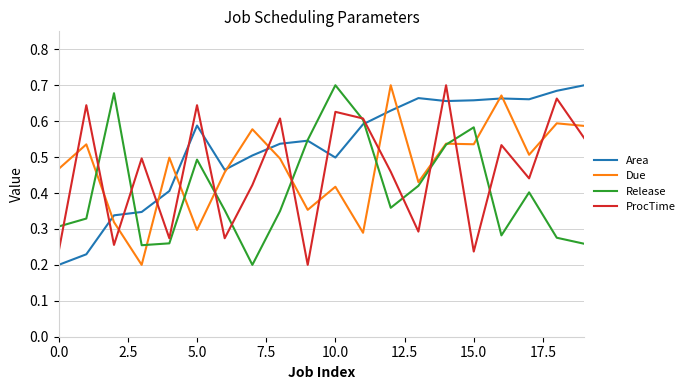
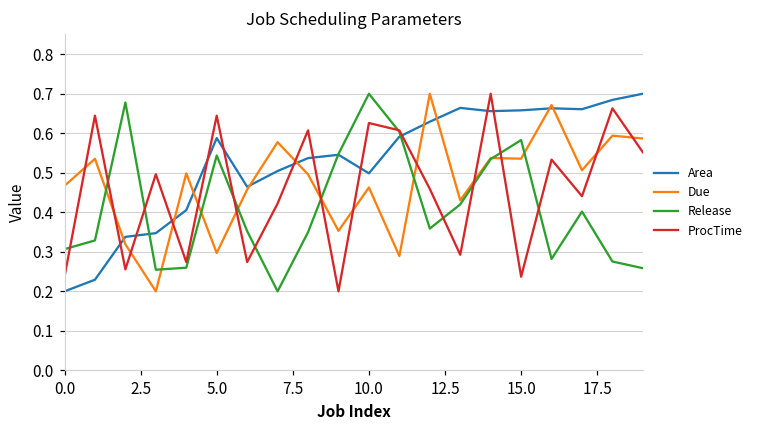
  {
    "Area": {
      "0.0": 0.20,
      "5.0": 0.59,
      "10.0": 0.50,
      "15.0": 0.66
    },
    "Due": {
      "0.0": 0.47,
      "5.0": 0.30,
-     "10.0": 0.42,
+     "10.0": 0.46,
      "15.0": 0.54
    },
    "Release": {
      "0.0": 0.31,
-     "5.0": 0.49,
+     "5.0": 0.54,
      "10.0": 0.70,
      "15.0": 0.58
    },
    "ProcTime": {
      "0.0": 0.24,
      "5.0": 0.64,
      "10.0": 0.63,
      "15.0": 0.24
    }
  }
